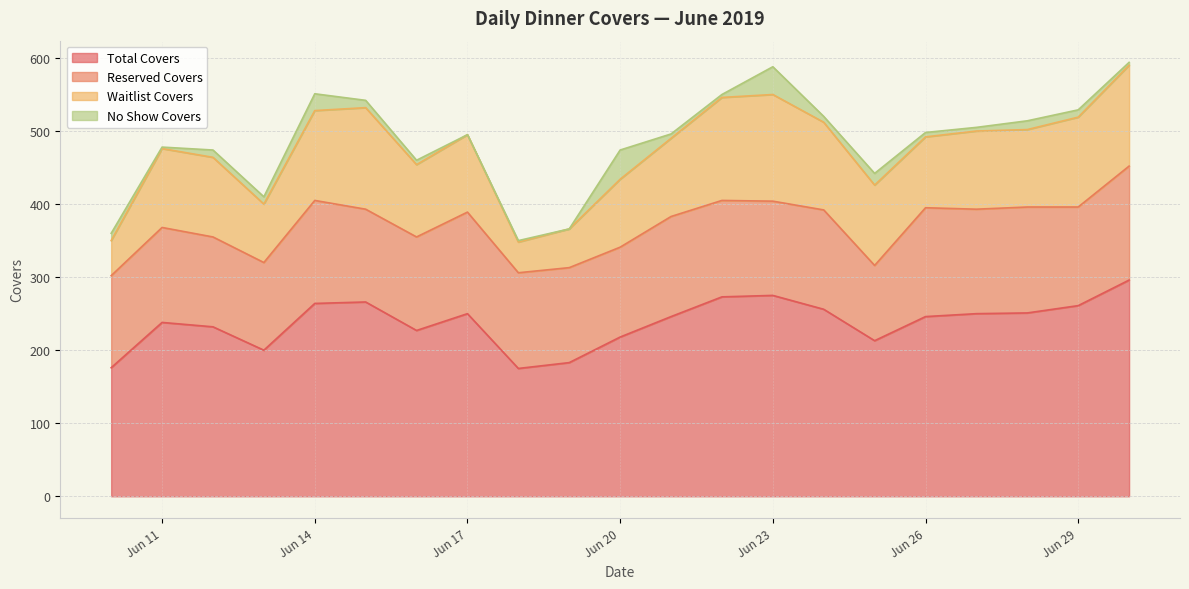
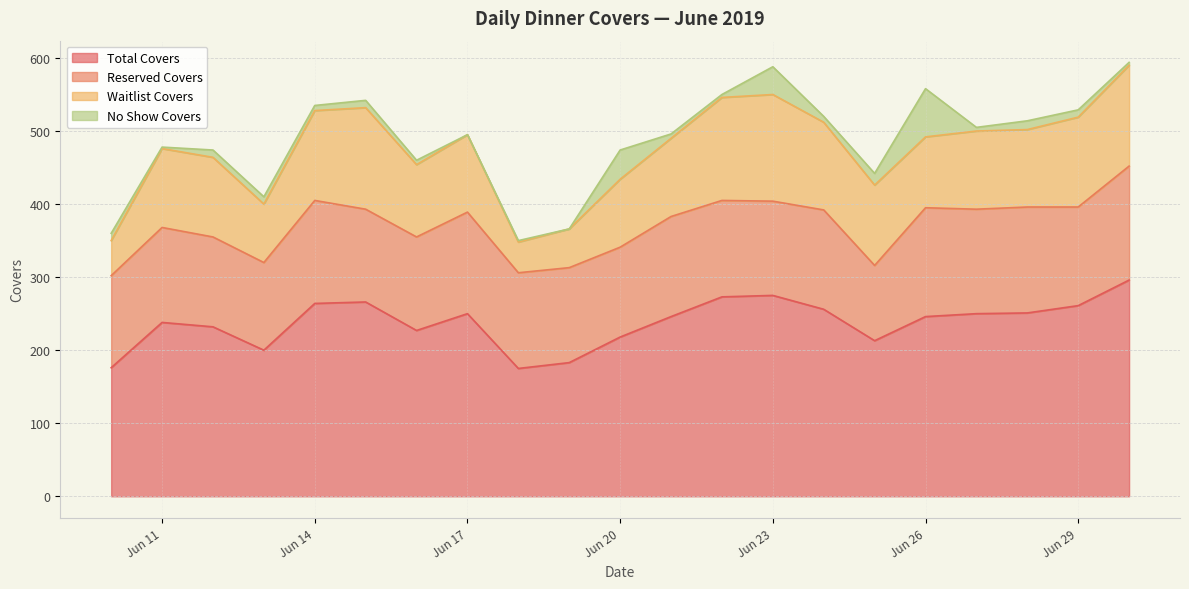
  {
    "No Show Covers": {
-     "Jun 14": 20,
+     "Jun 14": 10,
      "Jun 20": 40,
      "Jun 23": 40,
-     "Jun 26": 10,
+     "Jun 26": 70,
      "Jun 29": 10
    }
  }
